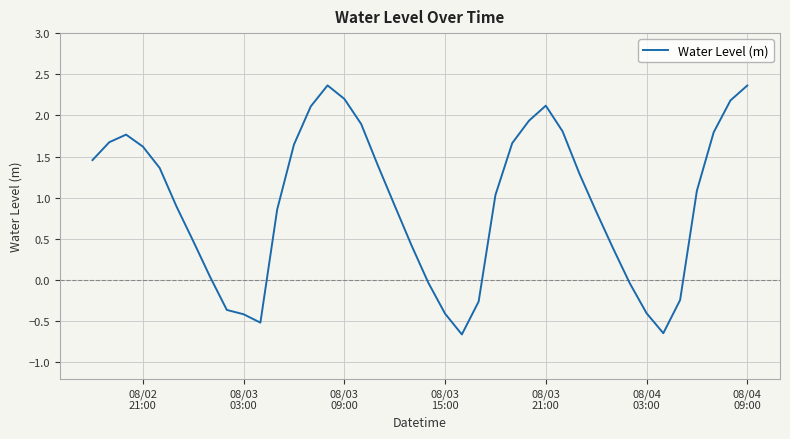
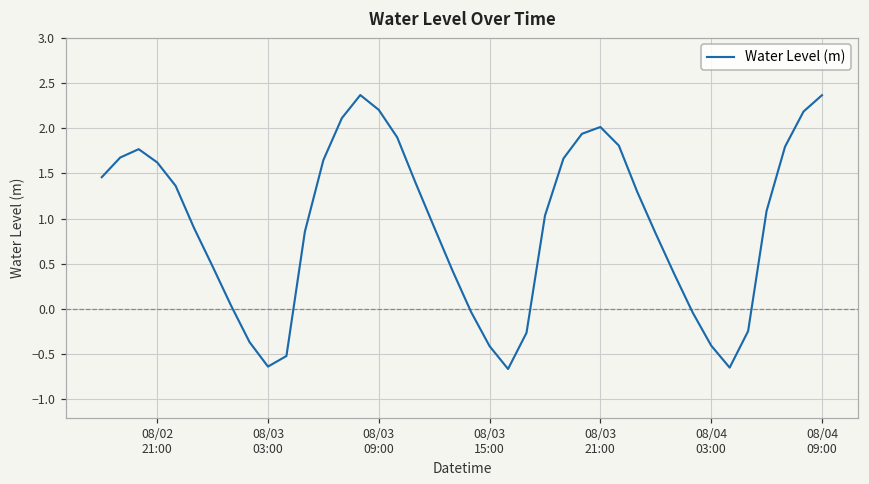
  {
    "08/02 21:00": 1.6,
-   "08/03 03:00": -0.4,
+   "08/03 03:00": -0.6,
    "08/03 09:00": 2.2,
    "08/03 15:00": -0.4,
-   "08/03 21:00": 2.1,
+   "08/03 21:00": 2.0,
    "08/04 03:00": -0.4,
    "08/04 09:00": 2.4
  }
